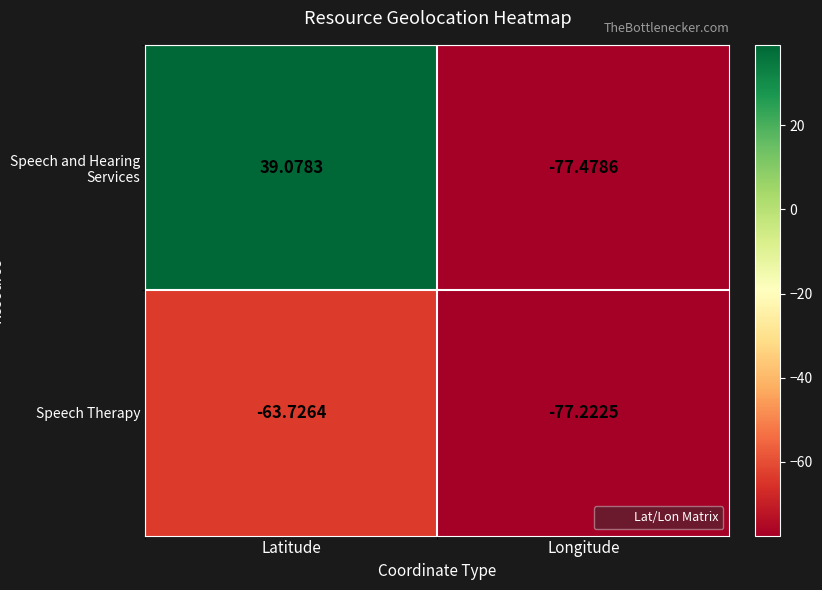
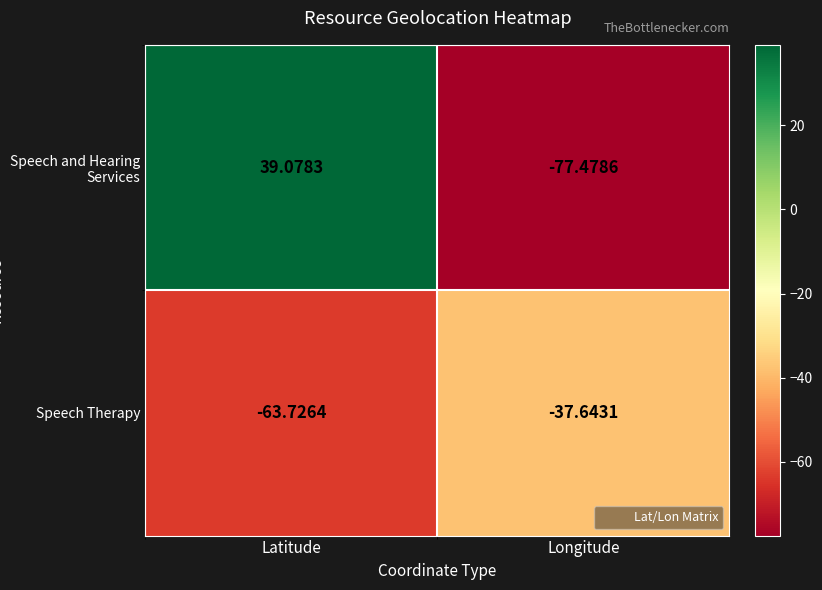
  {
    "Speech and Hearing Services": {
      "Latitude": 39.0783,
      "Longitude": -77.4786
    },
    "Speech Therapy": {
      "Latitude": -63.7264,
-     "Longitude": -77.2225
+     "Longitude": -37.6431
    }
  }
